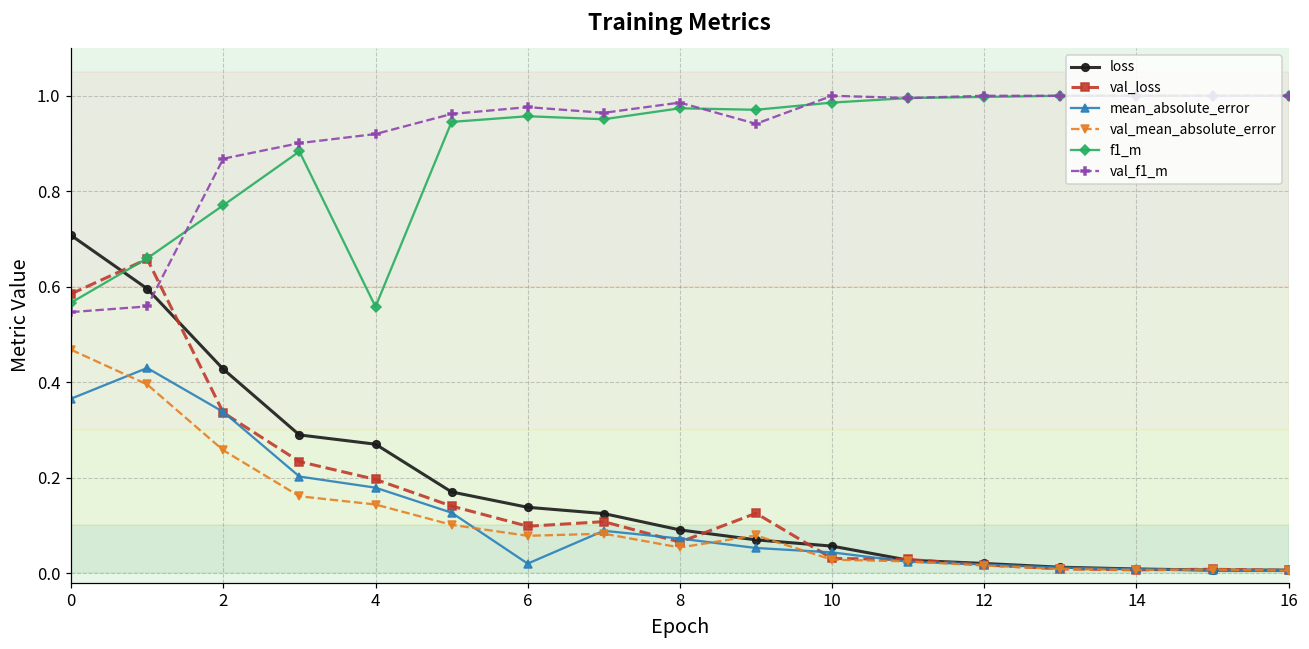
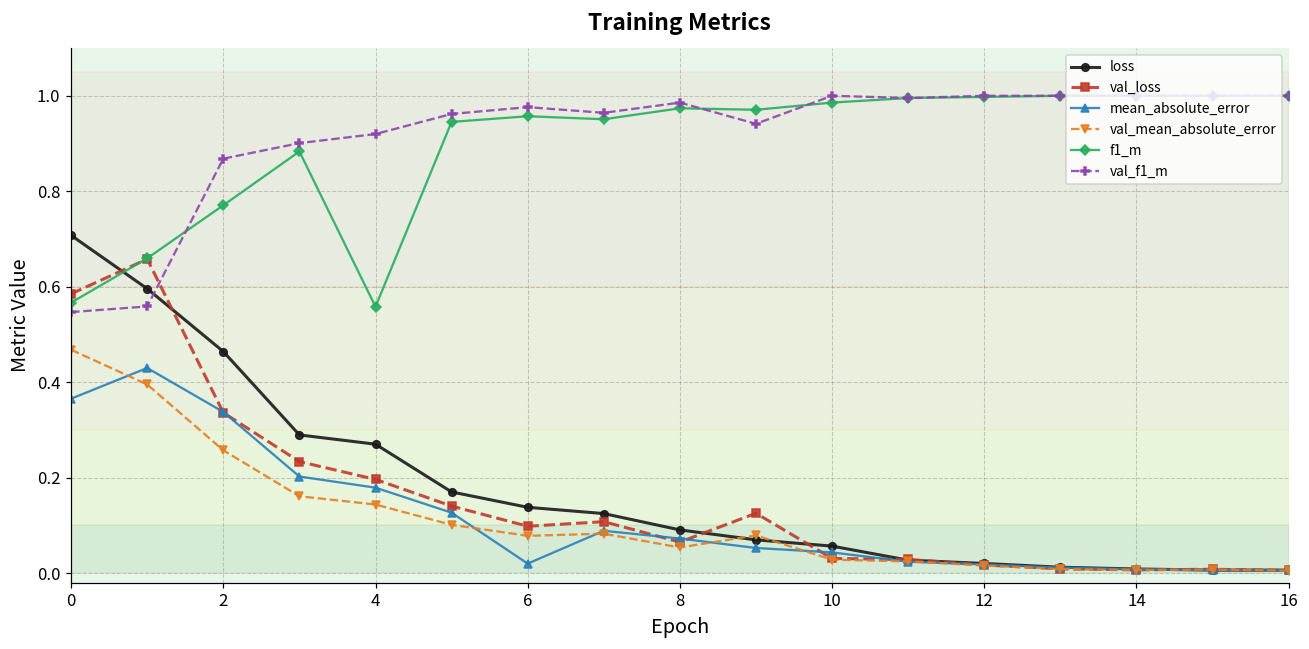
  {
    "loss": {
      "0": 0.71,
-     "2": 0.43,
+     "2": 0.46,
      "4": 0.27,
      "6": 0.14,
      "8": 0.09,
      "10": 0.06
    },
    "val_loss": {
      "0": 0.59,
      "4": 0.20,
      "6": 0.10,
      "8": 0.07
    },
    "mean_absolute_error": {
      "0": 0.37,
      "4": 0.18,
      "6": 0.02,
      "8": 0.07,
      "10": 0.04
    },
    "val_mean_absolute_error": {
      "0": 0.47,
      "2": 0.26,
      "4": 0.14,
      "6": 0.08,
      "8": 0.05
    },
    "f1_m": {
      "0": 0.57,
      "2": 0.77,
      "4": 0.56,
      "6": 0.96,
      "8": 0.97,
      "10": 0.99
    },
    "val_f1_m": {
      "0": 0.55,
      "2": 0.87,
      "4": 0.92,
      "6": 0.98,
      "8": 0.99,
      "10": 1.00
    }
  }
